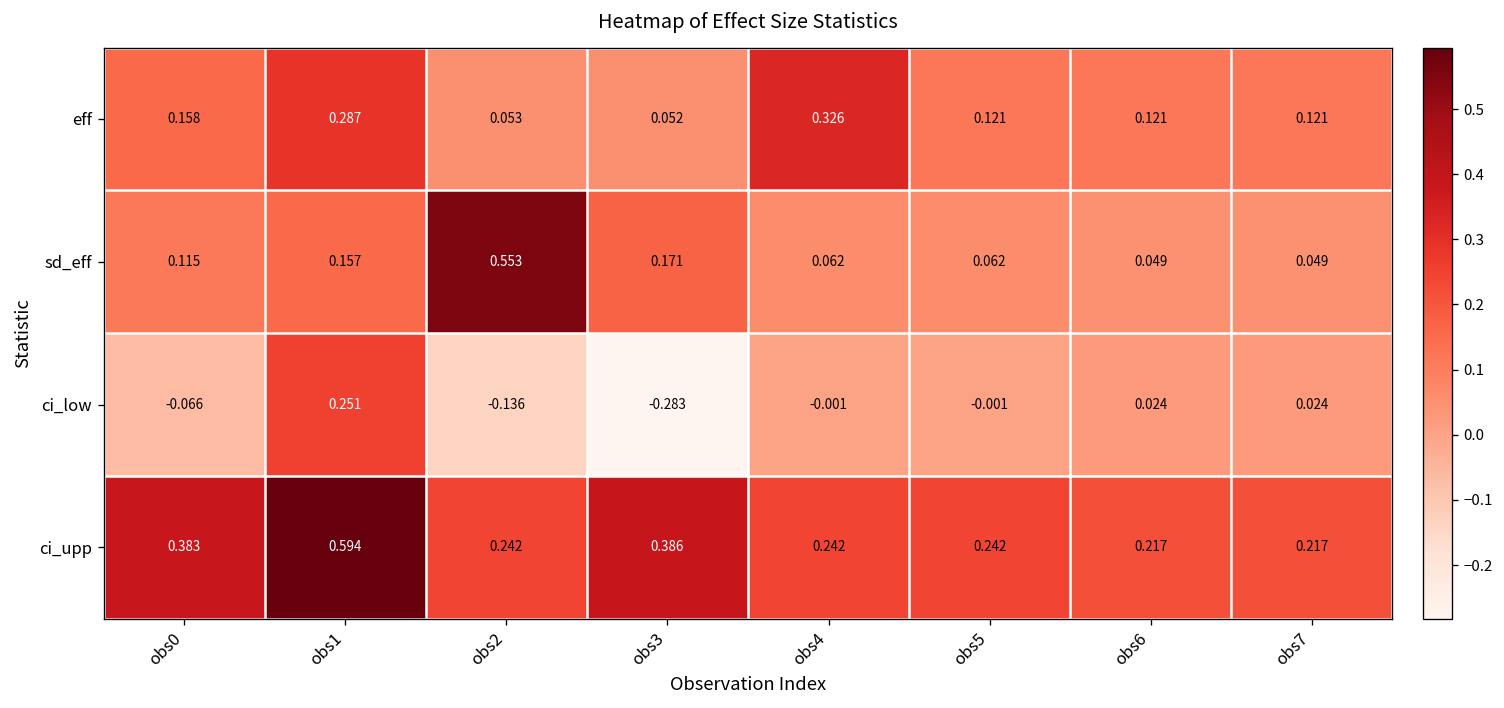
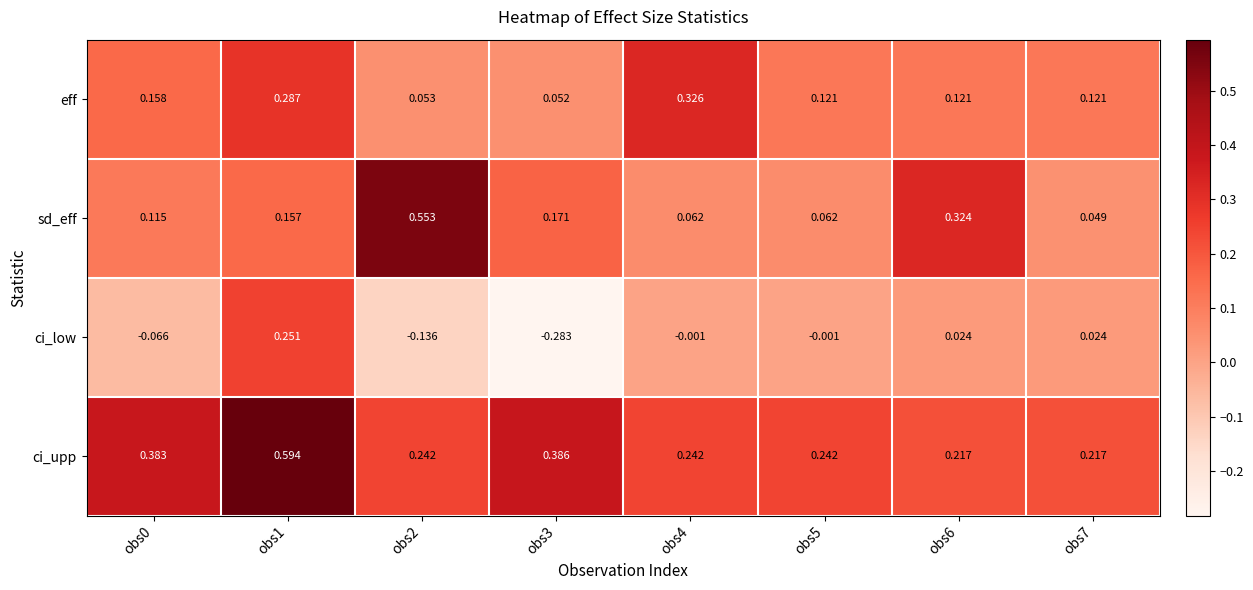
  {
    "eff": {
      "obs0": 0.158,
      "obs1": 0.287,
      "obs2": 0.053,
      "obs3": 0.052,
      "obs4": 0.326,
      "obs5": 0.121,
      "obs6": 0.121,
      "obs7": 0.121
    },
    "sd_eff": {
      "obs0": 0.115,
      "obs1": 0.157,
      "obs2": 0.553,
      "obs3": 0.171,
      "obs4": 0.062,
      "obs5": 0.062,
-     "obs6": 0.049,
+     "obs6": 0.324,
      "obs7": 0.049
    },
    "ci_low": {
      "obs0": -0.066,
      "obs1": 0.251,
      "obs2": -0.136,
      "obs3": -0.283,
      "obs4": -0.001,
      "obs5": -0.001,
      "obs6": 0.024,
      "obs7": 0.024
    },
    "ci_upp": {
      "obs0": 0.383,
      "obs1": 0.594,
      "obs2": 0.242,
      "obs3": 0.386,
      "obs4": 0.242,
      "obs5": 0.242,
      "obs6": 0.217,
      "obs7": 0.217
    }
  }
